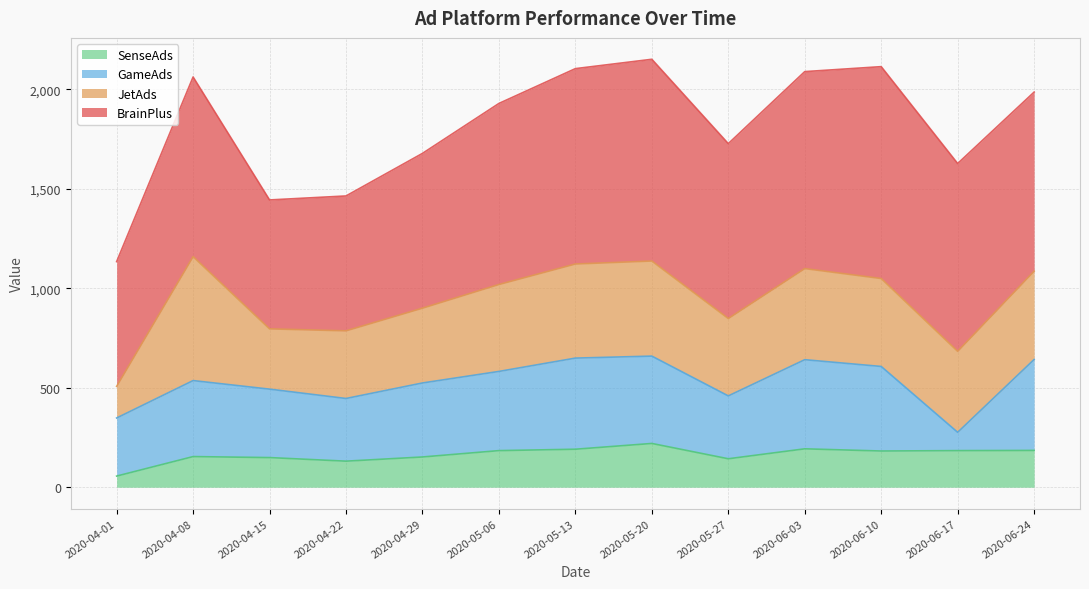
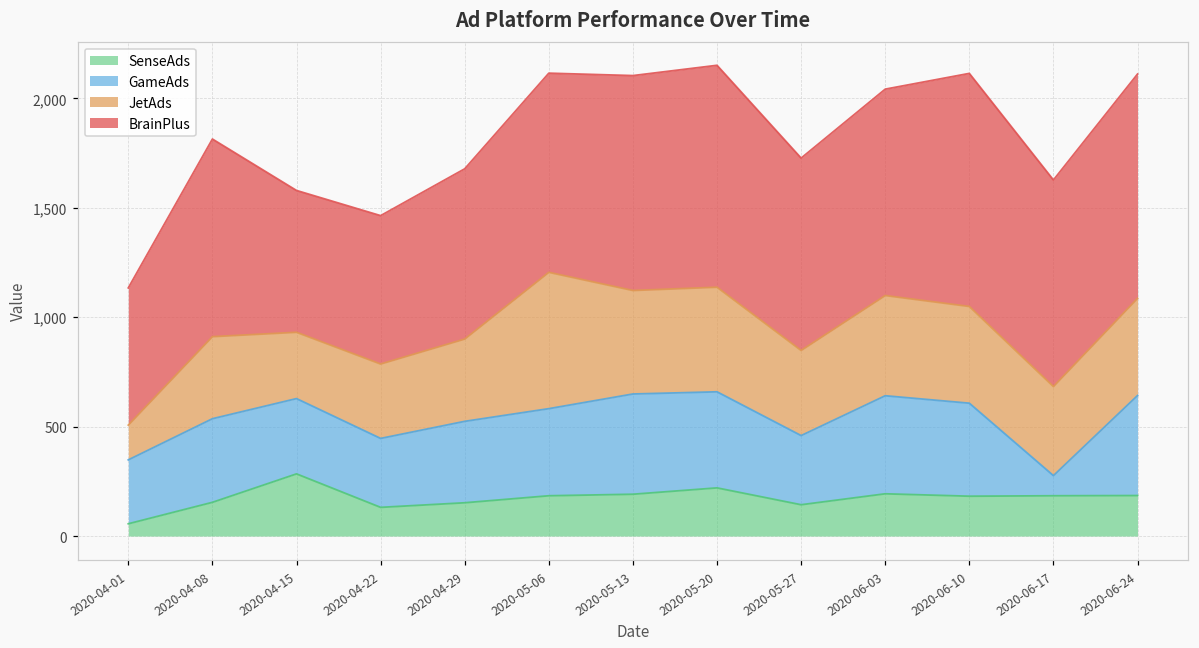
  {
    "SenseAds": {
      "2020-04-01": "60",
      "2020-04-08": "150",
-     "2020-04-15": "150",
+     "2020-04-15": "280",
      "2020-04-22": "130",
      "2020-04-29": "150",
      "2020-05-06": "180",
      "2020-05-13": "190",
      "2020-05-20": "220",
      "2020-05-27": "140",
      "2020-06-03": "190",
      "2020-06-10": "180",
      "2020-06-17": "180",
      "2020-06-24": "190"
    },
    "GameAds": {
      "2020-04-01": "290",
      "2020-04-08": "380",
      "2020-04-15": "340",
      "2020-04-22": "320",
      "2020-04-29": "370",
      "2020-05-06": "400",
      "2020-05-13": "460",
      "2020-05-20": "440",
      "2020-05-27": "320",
      "2020-06-03": "450",
      "2020-06-10": "430",
      "2020-06-17": "90",
      "2020-06-24": "460"
    },
    "JetAds": {
      "2020-04-01": "160",
-     "2020-04-08": "620",
+     "2020-04-08": "380",
      "2020-04-15": "300",
      "2020-04-22": "340",
      "2020-04-29": "380",
-     "2020-05-06": "440",
+     "2020-05-06": "620",
      "2020-05-13": "470",
      "2020-05-20": "480",
      "2020-05-27": "390",
      "2020-06-03": "460",
      "2020-06-10": "440",
      "2020-06-17": "410",
      "2020-06-24": "440"
    },
    "BrainPlus": {
      "2020-04-01": "630",
      "2020-04-08": "900",
      "2020-04-15": "650",
      "2020-04-22": "680",
      "2020-04-29": "780",
      "2020-05-06": "910",
      "2020-05-13": "980",
      "2020-05-20": "1,010",
      "2020-05-27": "880",
-     "2020-06-03": "990",
+     "2020-06-03": "940",
      "2020-06-10": "1,070",
      "2020-06-17": "940",
-     "2020-06-24": "900"
+     "2020-06-24": "1,030"
    }
  }
